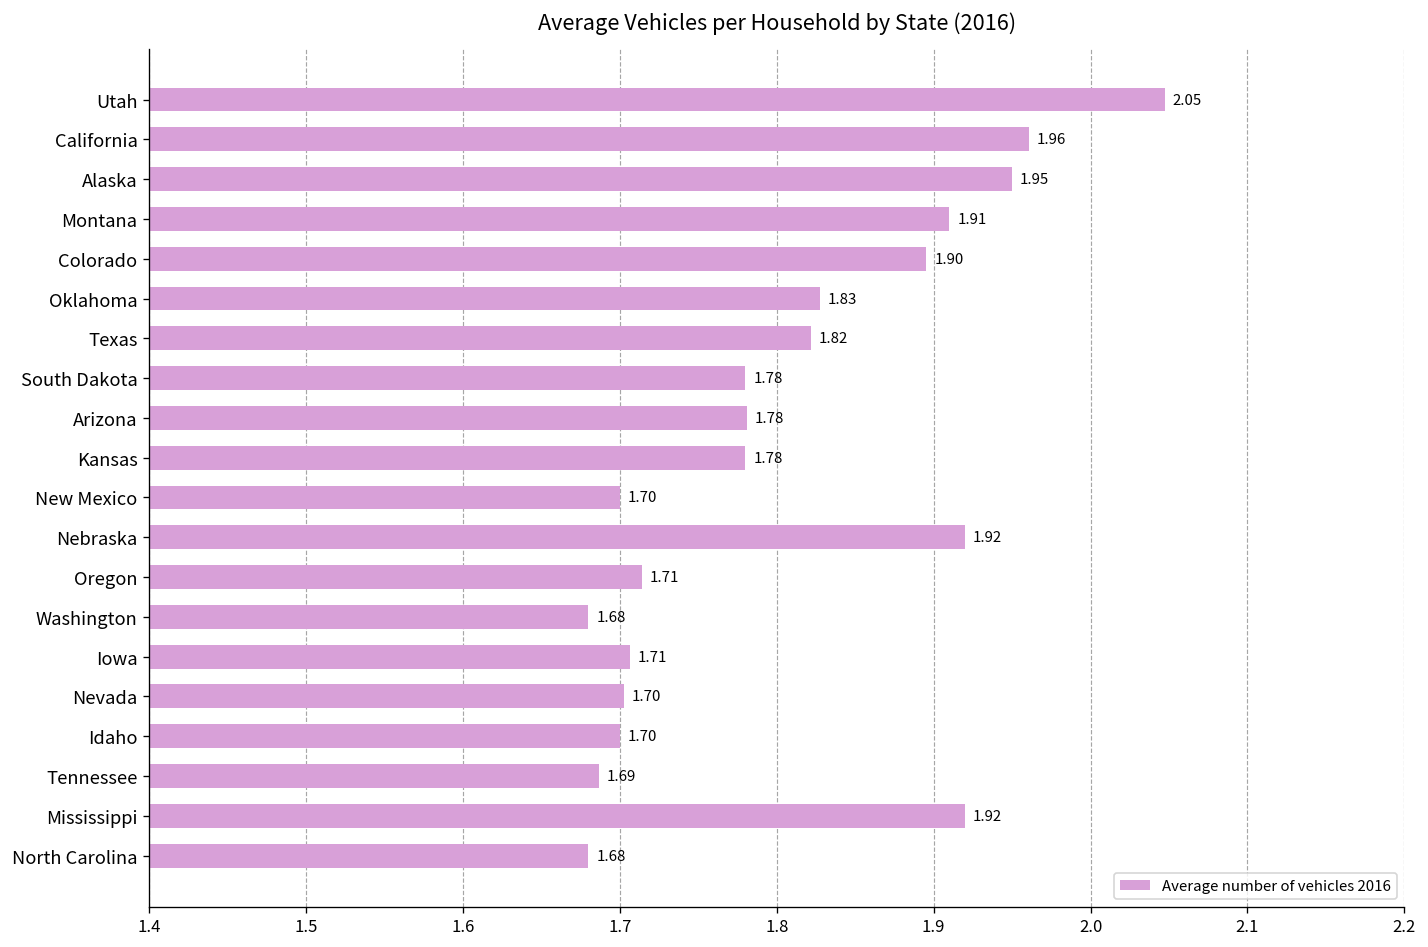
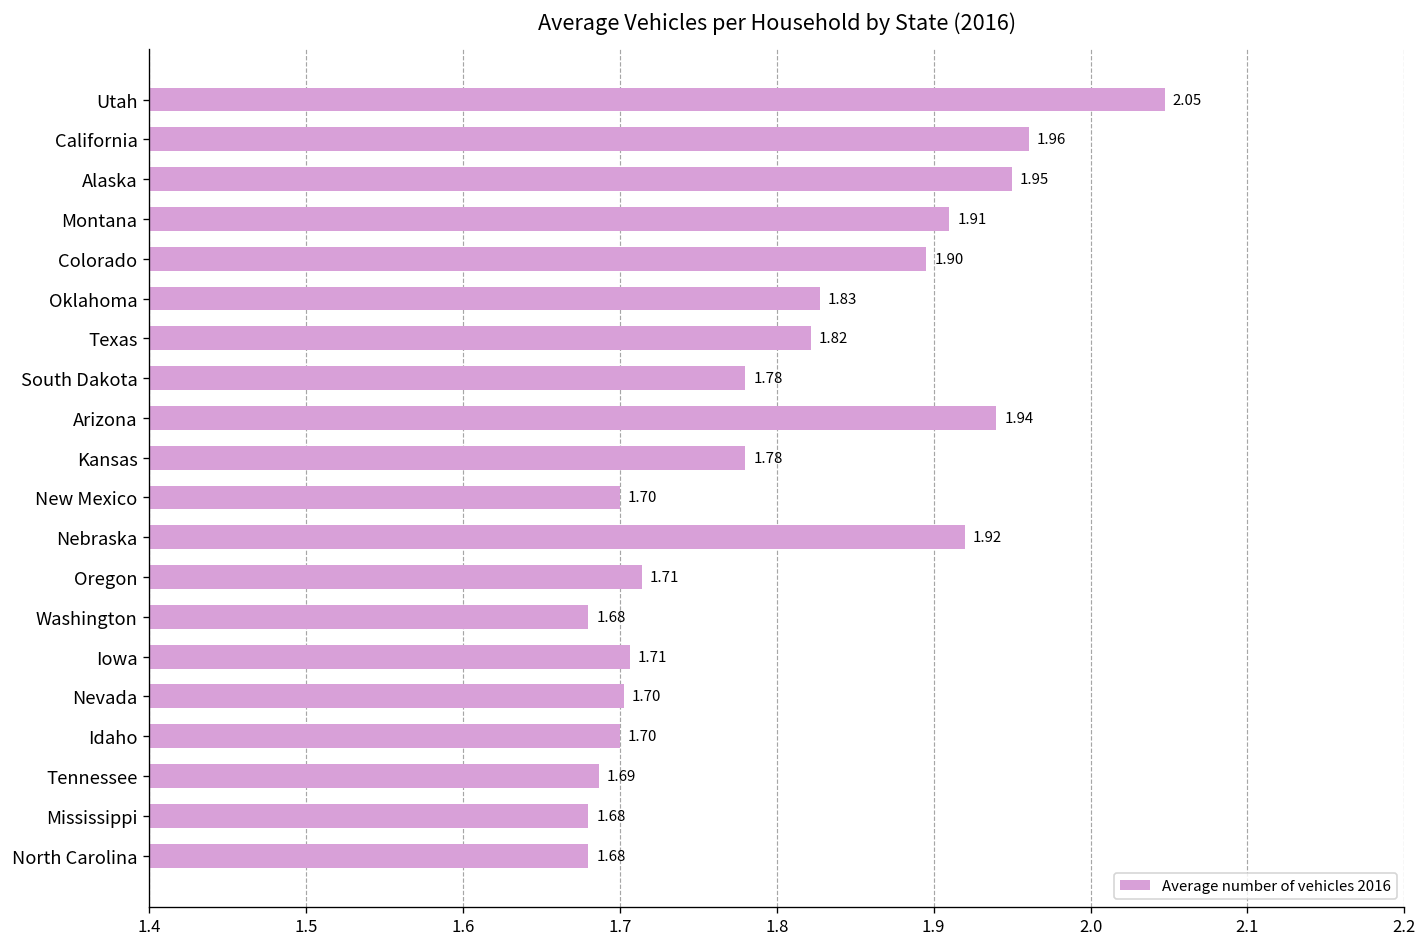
  {
    "Utah": 2.05,
    "California": 1.96,
    "Alaska": 1.95,
    "Montana": 1.91,
    "Colorado": 1.90,
    "Oklahoma": 1.83,
    "Texas": 1.82,
    "South Dakota": 1.78,
-   "Arizona": 1.78,
+   "Arizona": 1.94,
    "Kansas": 1.78,
    "New Mexico": 1.70,
    "Nebraska": 1.92,
    "Oregon": 1.71,
    "Washington": 1.68,
    "Iowa": 1.71,
    "Nevada": 1.70,
    "Idaho": 1.70,
    "Tennessee": 1.69,
-   "Mississippi": 1.92,
+   "Mississippi": 1.68,
    "North Carolina": 1.68
  }
